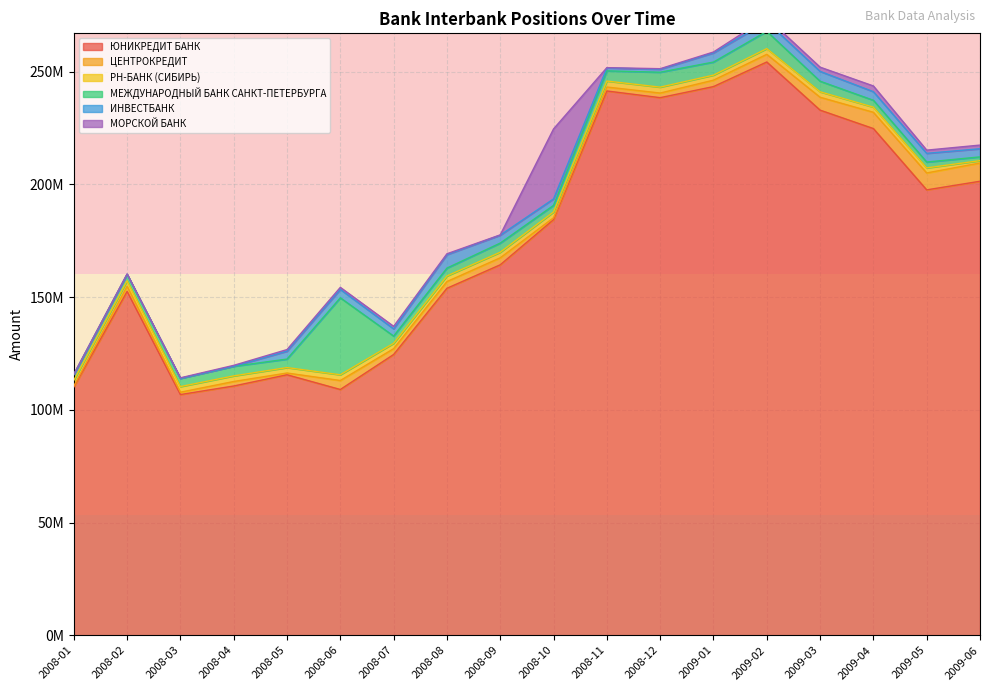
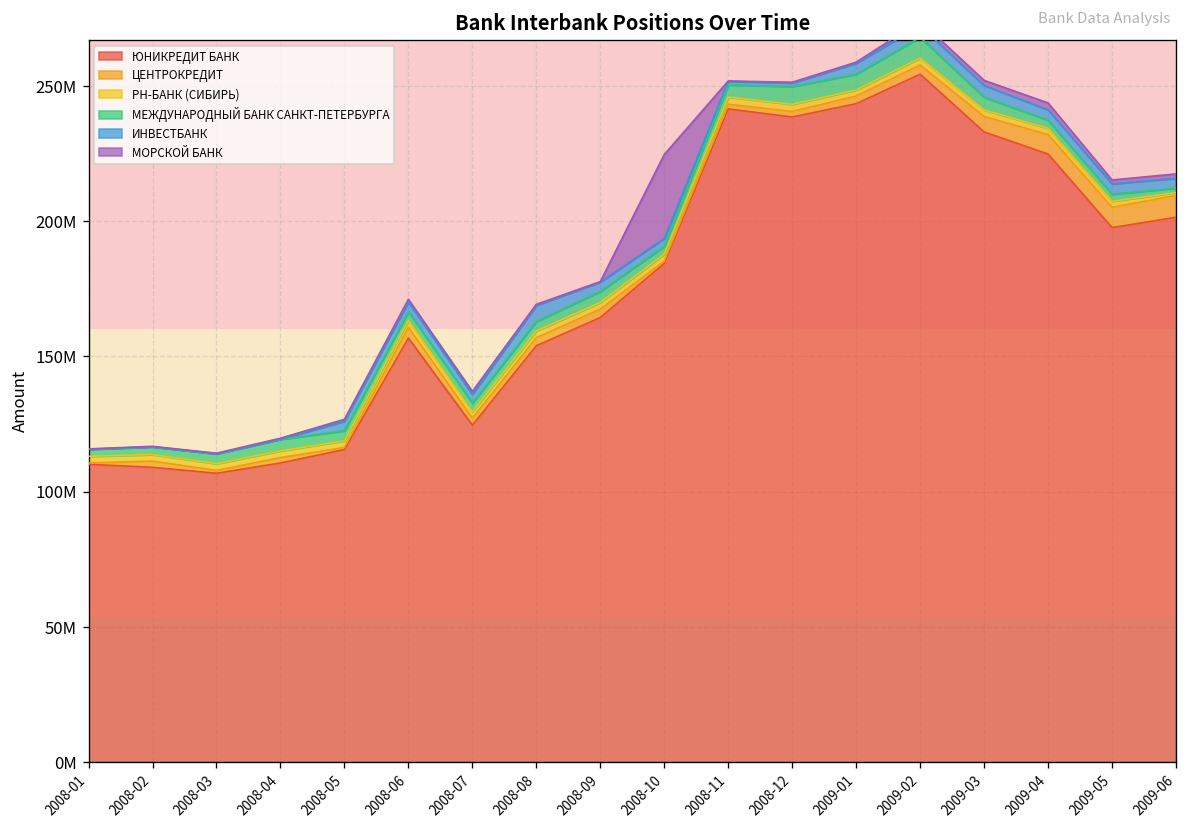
  {
    "ЮНИКРЕДИТ БАНК": {
-     "2008-02": 153000000,
+     "2008-02": 109000000,
      "2008-04": 111000000,
-     "2008-06": 109000000,
+     "2008-06": 157000000,
      "2008-07": 125000000,
      "2008-08": 154000000,
      "2008-09": 164000000,
      "2008-11": 241000000,
      "2008-12": 239000000,
      "2009-01": 243000000,
      "2009-02": 254000000,
      "2009-03": 233000000,
      "2009-04": 225000000,
      "2009-05": 198000000,
      "2009-06": 201000000
    },
    "МЕЖДУНАРОДНЫЙ БАНК САНКТ-ПЕТЕРБУРГА": {
      "2008-05": 4000000,
-     "2008-06": 34000000,
+     "2008-06": 3000000,
      "2008-07": 3000000,
      "2008-08": 4000000,
      "2008-09": 4000000,
      "2008-10": 3000000,
      "2008-11": 5000000,
      "2008-12": 7000000,
      "2009-01": 6000000,
      "2009-02": 8000000,
      "2009-03": 5000000,
      "2009-04": 3000000,
      "2009-05": 3000000,
      "2009-06": 2000000
    },
    "ИНВЕСТБАНК": {
      "2008-10": 3000000,
      "2009-03": 4000000,
      "2009-04": 4000000,
      "2009-05": 4000000,
      "2009-06": 4000000
    },
    "МОРСКОЙ БАНК": {
      "2008-10": 31000000,
      "2009-03": 2000000,
      "2009-04": 3000000,
      "2009-05": 1000000,
      "2009-06": 2000000
    }
  }
